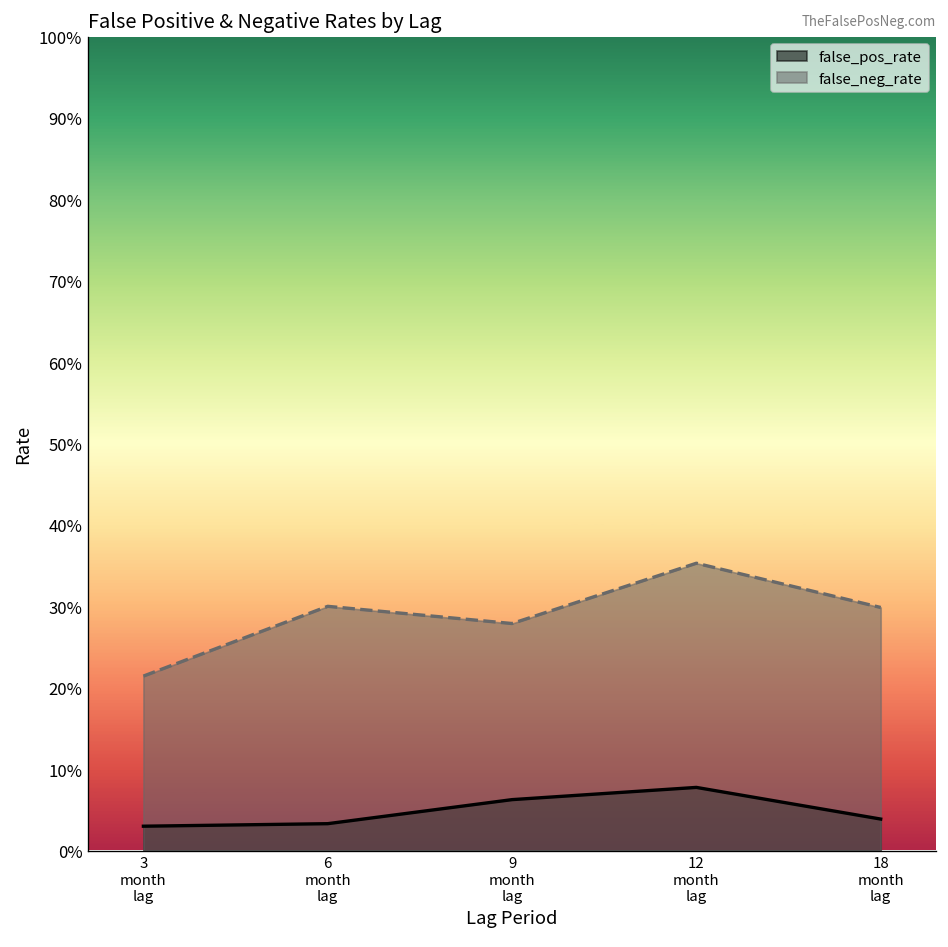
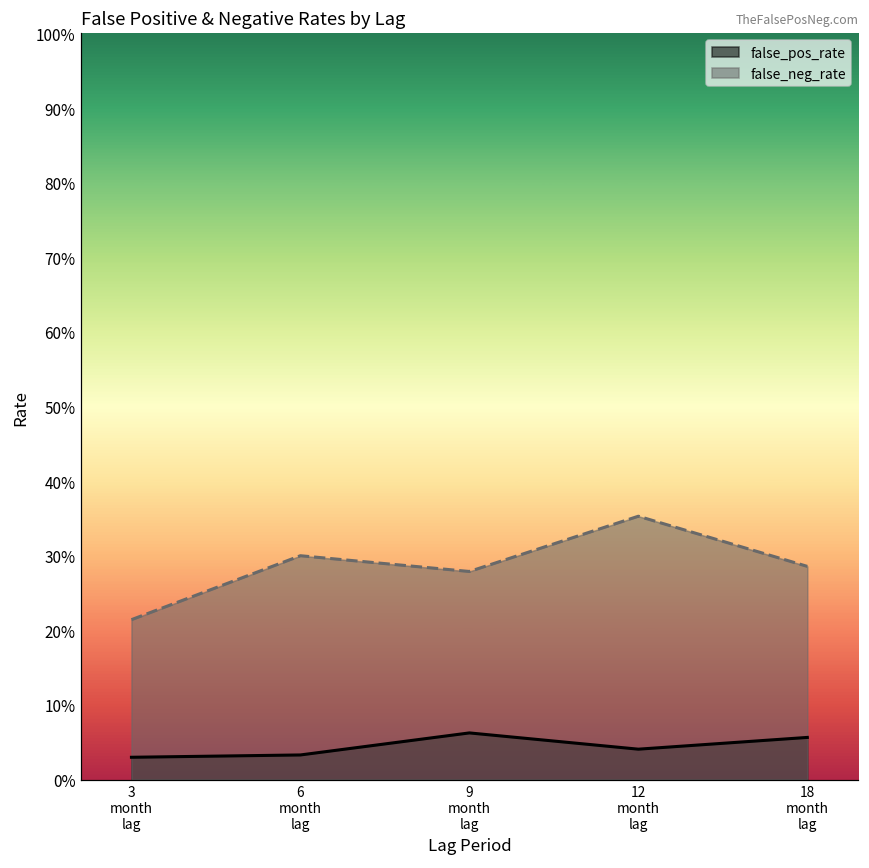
  {
    "false_pos_rate": {
      "3 month lag": "3%",
      "6 month lag": "3%",
      "9 month lag": "6%",
-     "12 month lag": "8%",
-     "18 month lag": "4%"
+     "12 month lag": "4%",
+     "18 month lag": "6%"
    },
    "false_neg_rate": {
      "3 month lag": "21%",
      "6 month lag": "30%",
      "9 month lag": "28%",
      "12 month lag": "35%",
-     "18 month lag": "30%"
+     "18 month lag": "29%"
    }
  }
